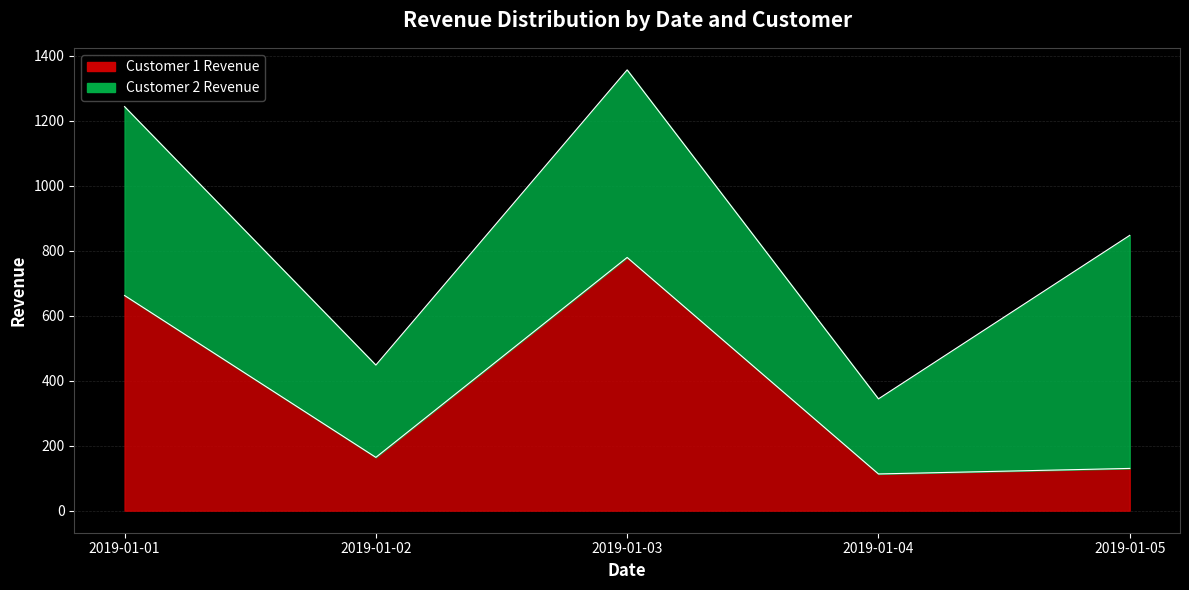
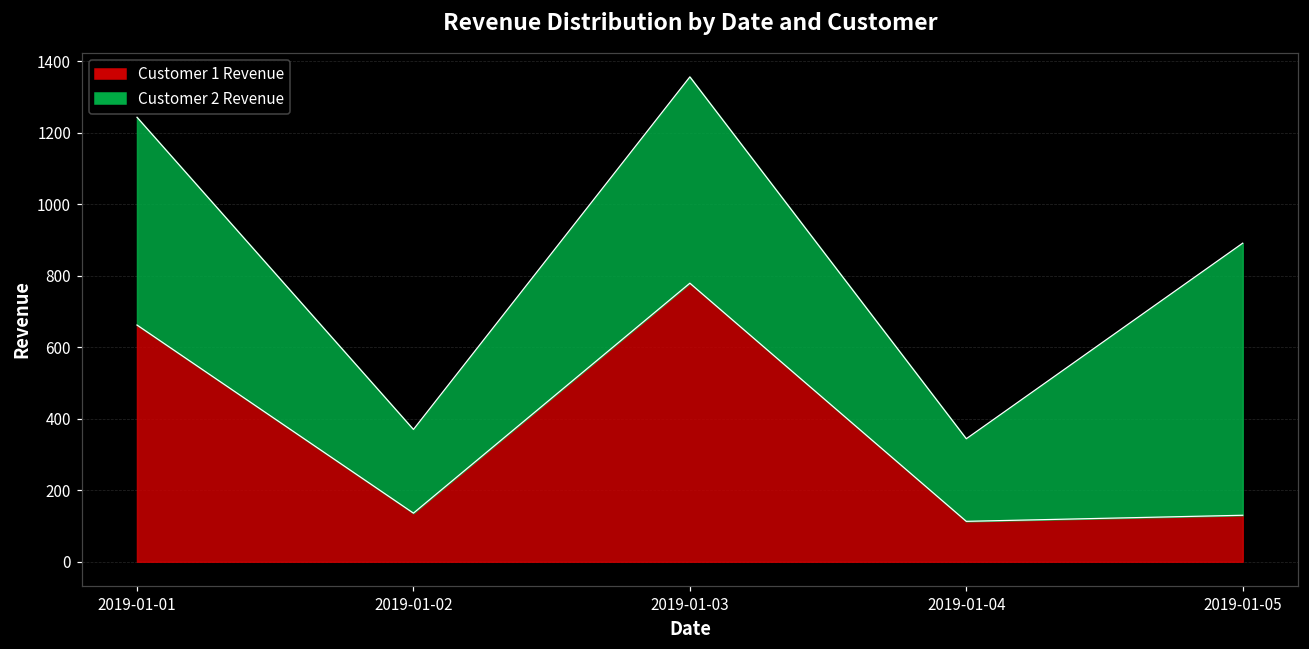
  {
    "Customer 1 Revenue": {
      "2019-01-01": 660,
-     "2019-01-02": 160,
+     "2019-01-02": 140,
      "2019-01-03": 780,
      "2019-01-04": 110,
      "2019-01-05": 130
    },
    "Customer 2 Revenue": {
      "2019-01-01": 580,
-     "2019-01-02": 280,
+     "2019-01-02": 230,
      "2019-01-03": 580,
      "2019-01-04": 230,
-     "2019-01-05": 720
+     "2019-01-05": 760
    }
  }
